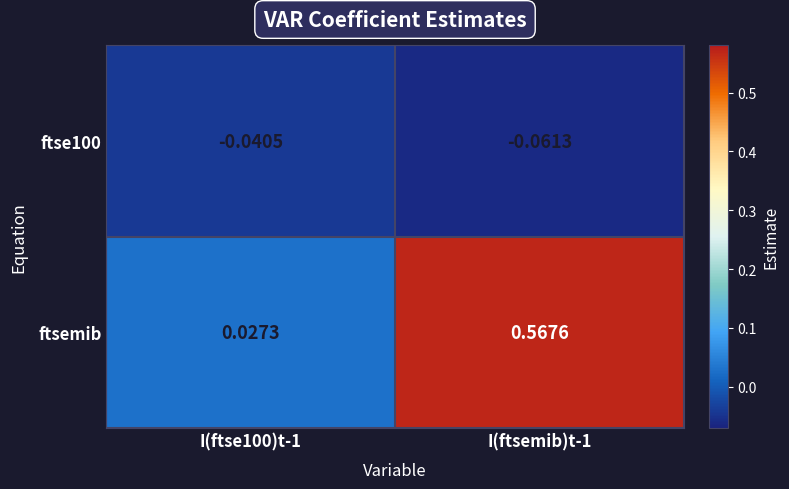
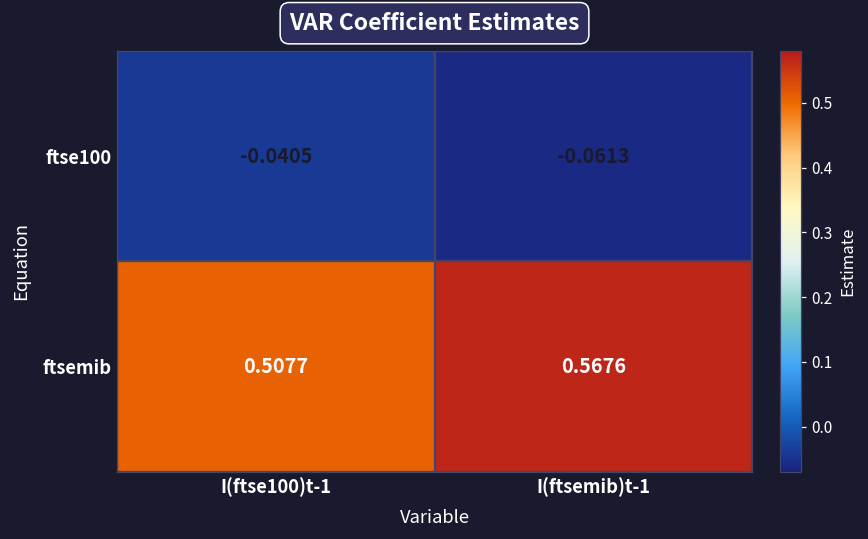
  {
    "ftse100": {
      "I(ftse100)t-1": -0.0405,
      "I(ftsemib)t-1": -0.0613
    },
    "ftsemib": {
-     "I(ftse100)t-1": 0.0273,
+     "I(ftse100)t-1": 0.5077,
      "I(ftsemib)t-1": 0.5676
    }
  }
